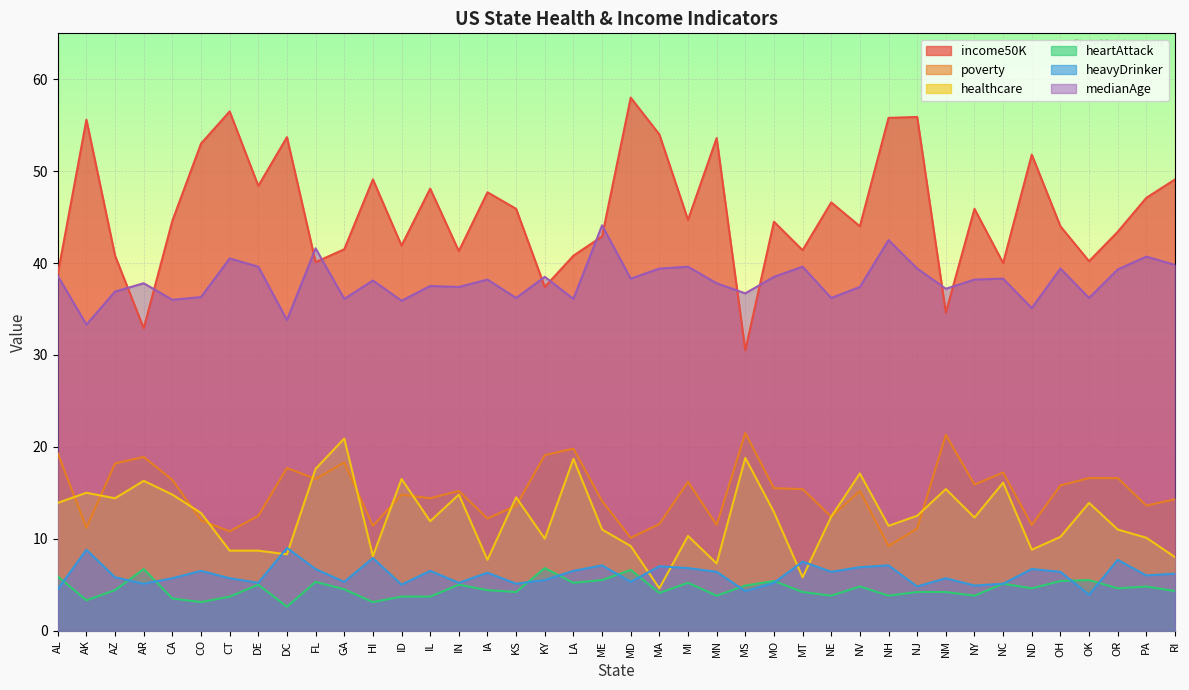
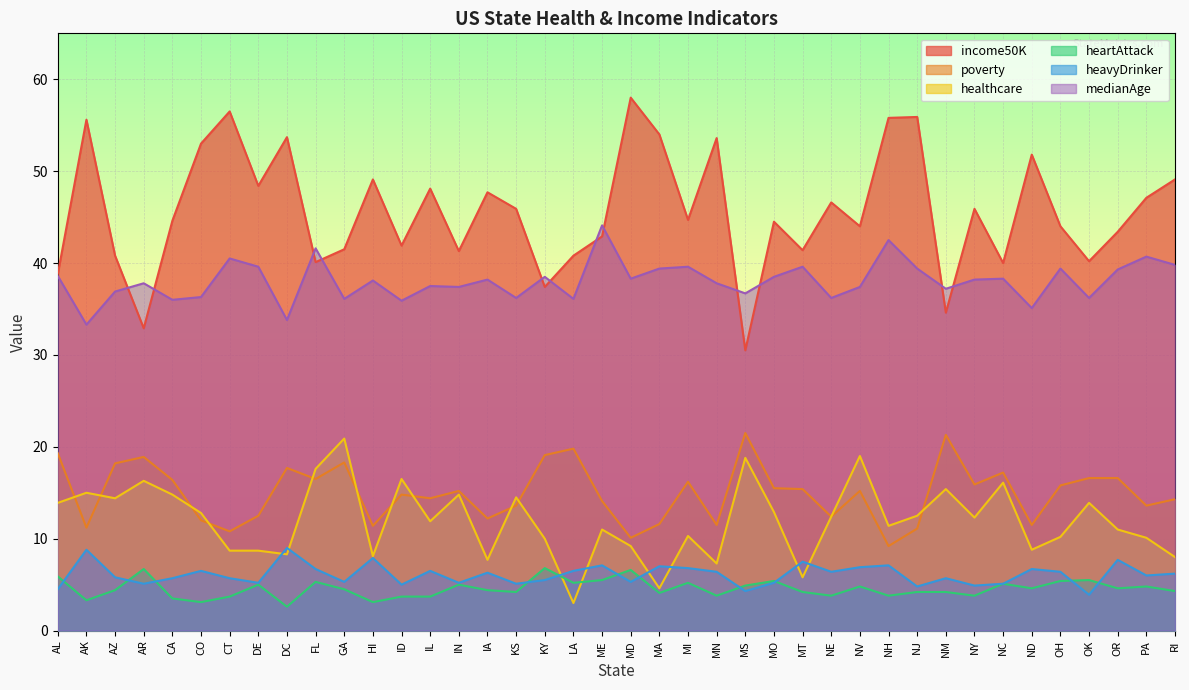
  {
    "healthcare": {
      "AL": 14,
      "AK": 15,
      "AZ": 14,
      "AR": 16,
      "CA": 15,
      "CO": 13,
      "CT": 9,
      "DE": 9,
      "DC": 8,
      "FL": 18,
      "GA": 21,
      "ID": 17,
      "IL": 12,
      "IN": 15,
      "IA": 8,
      "KS": 15,
      "KY": 10,
-     "LA": 19,
+     "LA": 3,
      "ME": 11,
      "MD": 9,
      "MA": 5,
      "MI": 10,
      "MN": 7,
      "MS": 19,
      "MO": 13,
      "MT": 6,
-     "NV": 17,
+     "NV": 19,
      "NH": 11,
      "NJ": 13,
      "NM": 15,
      "NY": 12,
      "NC": 16,
      "ND": 9,
      "OH": 10,
      "OK": 14,
      "OR": 11,
      "PA": 10,
      "RI": 8
    },
    "heartAttack": {
      "AL": 6,
      "AK": 3,
      "AZ": 4,
      "AR": 7,
      "CA": 4,
      "CO": 3,
      "CT": 4,
      "DC": 3,
      "FL": 5,
      "GA": 5,
      "HI": 3,
      "ID": 4,
      "IL": 4,
      "IA": 4,
      "KS": 4,
      "KY": 7,
      "LA": 5,
      "ME": 6,
      "MD": 7,
      "MA": 4,
      "MI": 5,
      "MN": 4,
      "MS": 5,
      "MT": 4,
      "NE": 4,
      "NV": 5,
      "NH": 4,
      "NJ": 4,
      "NM": 4,
      "NY": 4,
      "ND": 5,
      "OH": 5,
      "OK": 6,
      "OR": 5,
      "PA": 5,
      "RI": 4
    },
    "heavyDrinker": {
      "AL": 5,
      "AK": 9,
      "AZ": 6,
      "AR": 5,
      "CA": 6,
      "CO": 7,
      "CT": 6,
      "DC": 9,
      "FL": 7,
      "GA": 5,
      "ID": 5,
      "IL": 7,
      "IA": 6,
      "KS": 5,
      "KY": 6,
      "LA": 7,
      "ME": 7,
      "MD": 5,
      "MA": 7,
      "MI": 7,
      "MN": 6,
      "MS": 4,
      "MT": 8,
      "NE": 6,
      "NV": 7,
      "NH": 7,
      "NJ": 5,
      "NM": 6,
      "NY": 5,
      "ND": 7,
      "OH": 6,
      "OK": 4,
      "OR": 8,
      "PA": 6,
      "RI": 6
    },
    "medianAge": {
      "AK": 33,
      "AZ": 37,
      "AR": 38,
      "CA": 36,
      "CO": 36,
      "CT": 41,
      "DE": 40,
      "DC": 34,
      "FL": 42,
      "GA": 36,
      "HI": 38,
      "ID": 36,
      "IL": 38,
      "IN": 37,
      "IA": 38,
      "KS": 36,
      "KY": 39,
      "LA": 36,
      "ME": 44,
      "MD": 38,
      "MA": 39,
      "MI": 40,
      "MN": 38,
      "MS": 37,
      "MO": 39,
      "MT": 40,
      "NE": 36,
      "NV": 37,
      "NH": 43,
      "NJ": 39,
      "NM": 37,
      "NY": 38,
      "NC": 38,
      "ND": 35,
      "OH": 39,
      "OK": 36,
      "OR": 39,
      "PA": 41,
      "RI": 40
    }
  }
